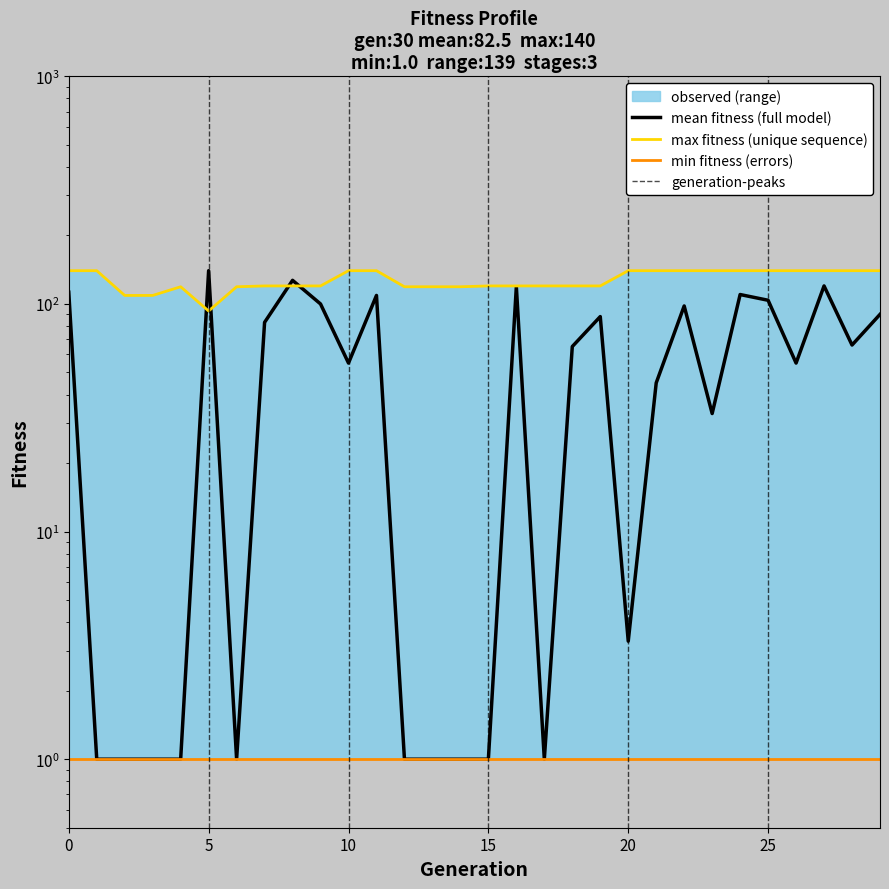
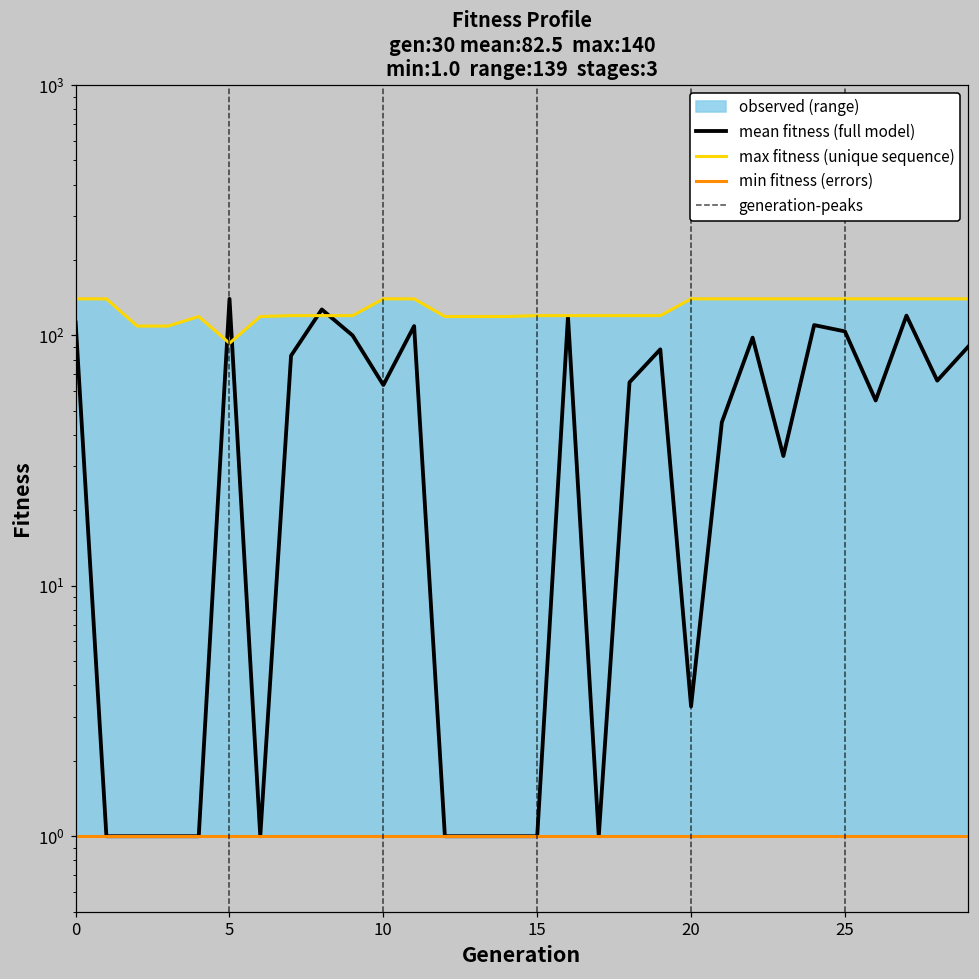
  {
    "mean fitness (full model)": {
      "0": 110,
      "5": 140,
-     "10": 55,
+     "10": 63,
      "20": 3.3,
      "25": 100
    },
    "observed (range)": {
      "0": 140,
      "5": 93,
      "10": 140,
      "15": 120,
      "20": 140,
      "25": 140
    },
    "min fitness (errors)": {
      "0": 1,
      "5": 1,
      "10": 1,
      "20": 1,
      "25": 1
    }
  }
